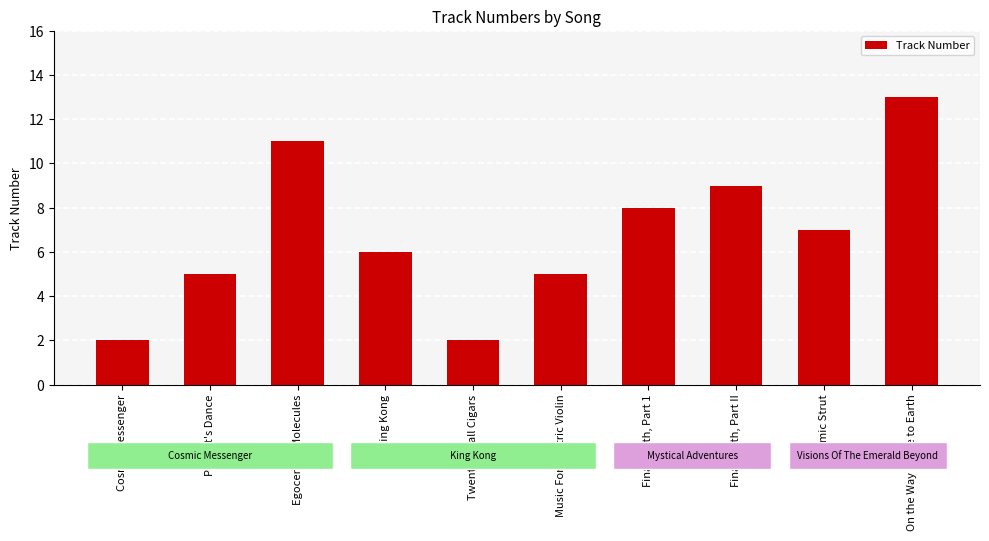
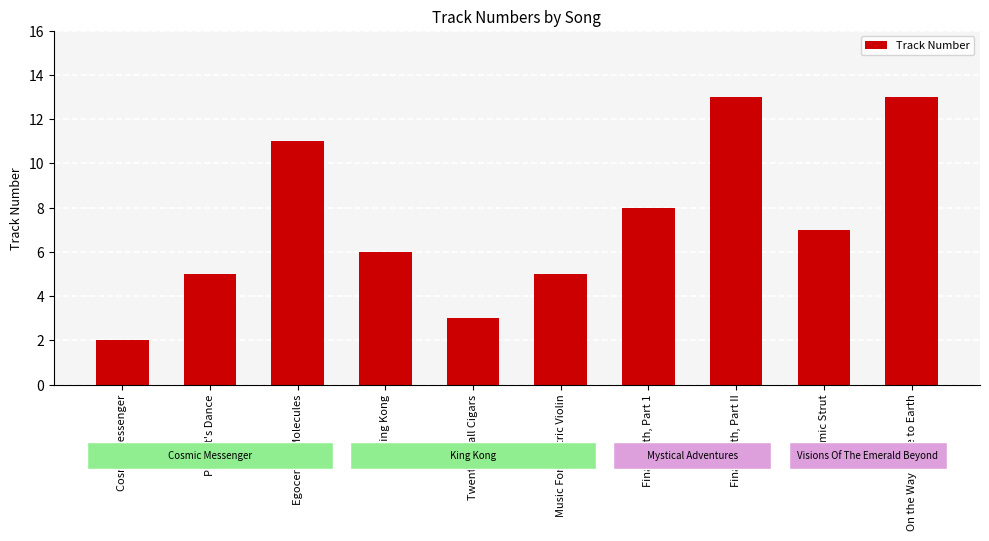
  {
    "Cosmic Messenger": 2,
    "Puppet's Dance": 5,
    "Egocentric Molecules": 11,
    "King Kong": 6,
-   "Twenty Small Cigars": 2,
+   "Twenty Small Cigars": 3,
    "Music For Electric Violin": 5,
    "Final Truth, Part 1": 8,
-   "Final Truth, Part II": 9,
+   "Final Truth, Part II": 13,
    "Cosmic Strut": 7,
    "On the Way Home to Earth": 13
  }
